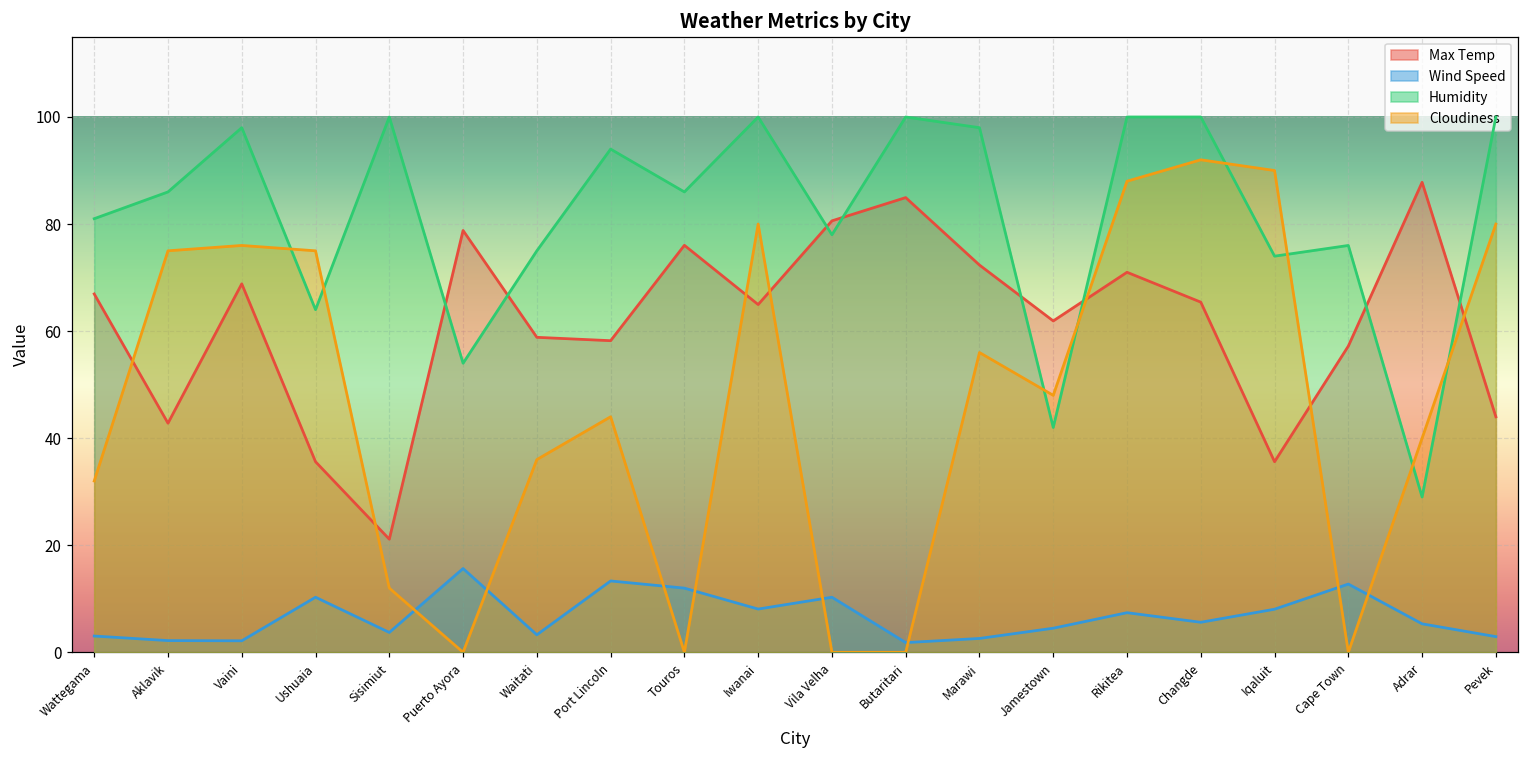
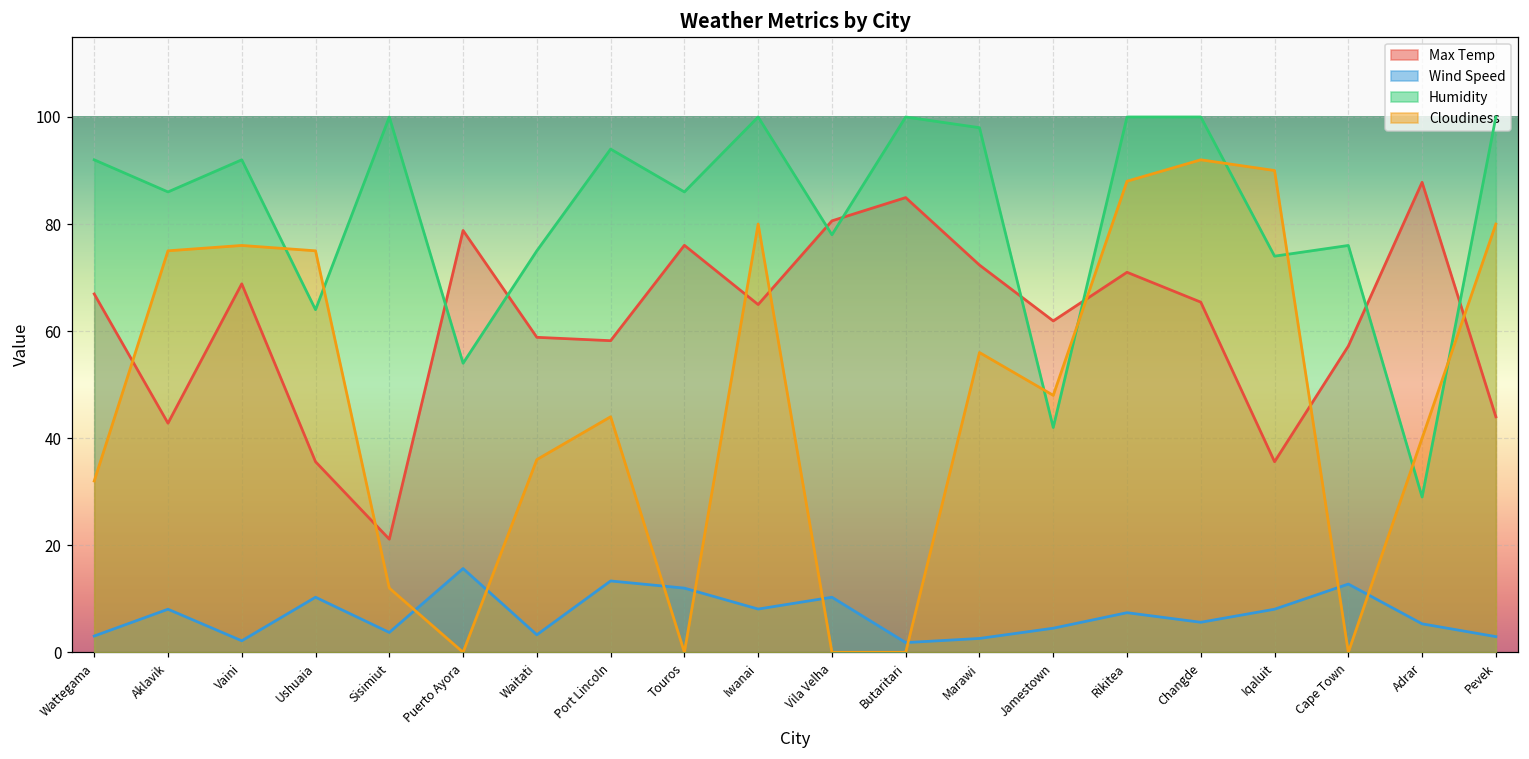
  {
    "Wind Speed": {
      "Wattegama": 3,
-     "Aklavik": 2,
+     "Aklavik": 8,
      "Vaini": 2,
      "Ushuaia": 10,
      "Sisimiut": 4,
      "Puerto Ayora": 16,
      "Waitati": 3,
      "Port Lincoln": 13,
      "Touros": 12,
      "Iwanai": 8,
      "Vila Velha": 10,
      "Butaritari": 2,
      "Marawi": 3,
      "Jamestown": 5,
      "Rikitea": 7,
      "Changde": 6,
      "Iqaluit": 8,
      "Cape Town": 13,
      "Adrar": 5,
      "Pevek": 3
    },
    "Humidity": {
-     "Wattegama": 81,
+     "Wattegama": 92,
      "Aklavik": 86,
-     "Vaini": 98,
+     "Vaini": 92,
      "Ushuaia": 64,
      "Sisimiut": 100,
      "Puerto Ayora": 54,
      "Waitati": 75,
      "Port Lincoln": 94,
      "Touros": 86,
      "Iwanai": 100,
      "Vila Velha": 78,
      "Butaritari": 100,
      "Marawi": 98,
      "Jamestown": 42,
      "Rikitea": 100,
      "Changde": 100,
      "Iqaluit": 74,
      "Cape Town": 76,
      "Adrar": 29
    }
  }
